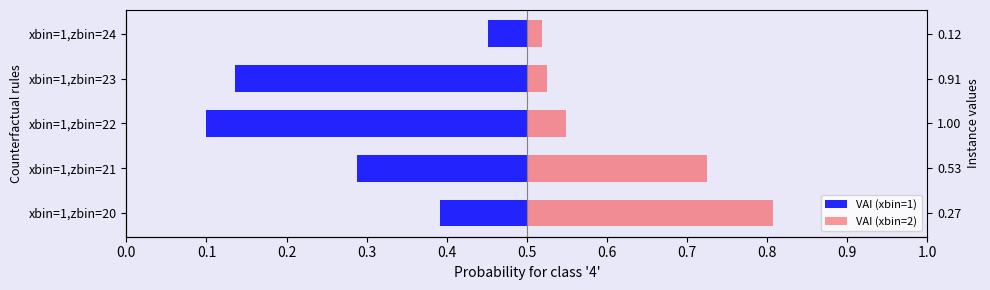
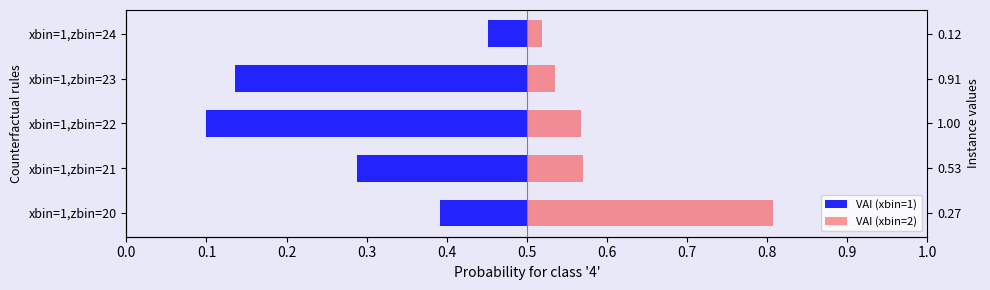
  {
    "VAI (xbin=2)": {
      "xbin=1,zbin=24": 0.02,
-     "xbin=1,zbin=23": 0.02,
-     "xbin=1,zbin=22": 0.05,
-     "xbin=1,zbin=21": 0.23,
+     "xbin=1,zbin=23": 0.03,
+     "xbin=1,zbin=22": 0.07,
+     "xbin=1,zbin=21": 0.07,
      "xbin=1,zbin=20": 0.31
    }
  }
